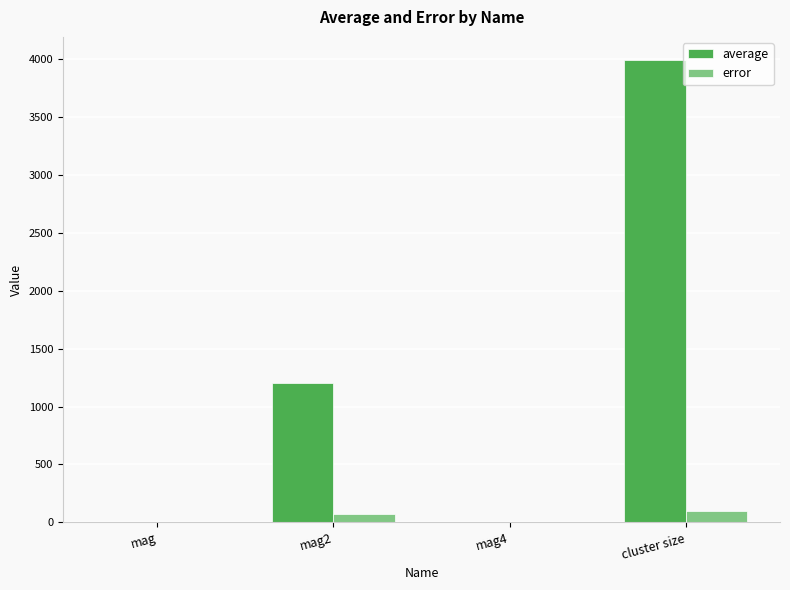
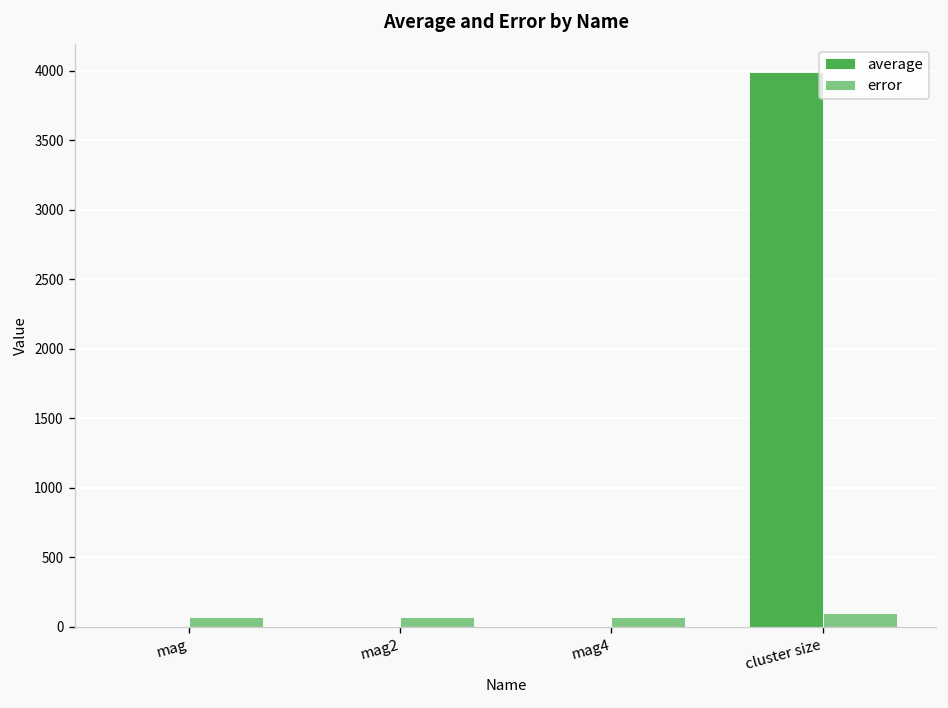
  {
    "average": {
-     "mag2": 1200,
+     "mag2": 0,
      "cluster size": 3990
    },
    "error": {
-     "mag": 0,
+     "mag": 70,
      "mag2": 70,
-     "mag4": 0,
+     "mag4": 70,
      "cluster size": 100
    }
  }
